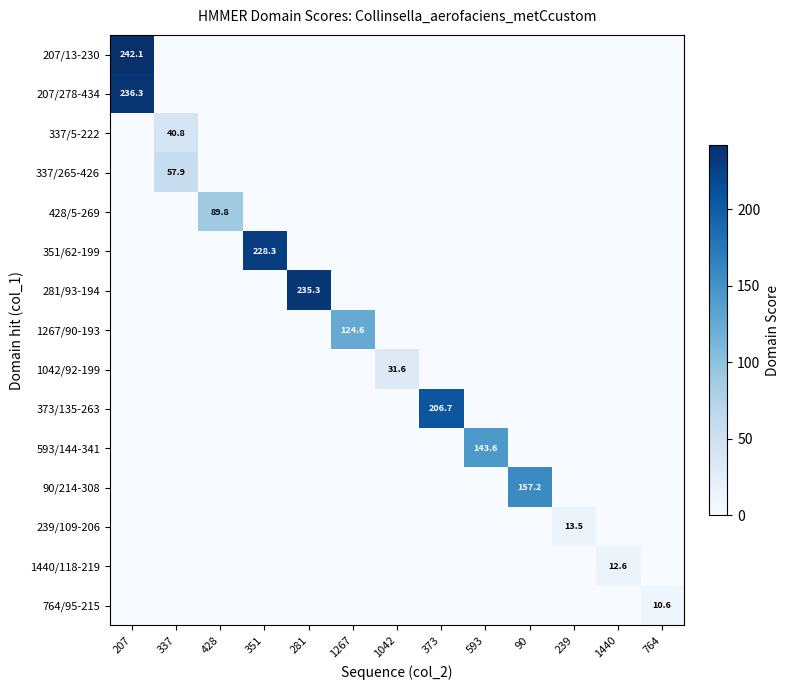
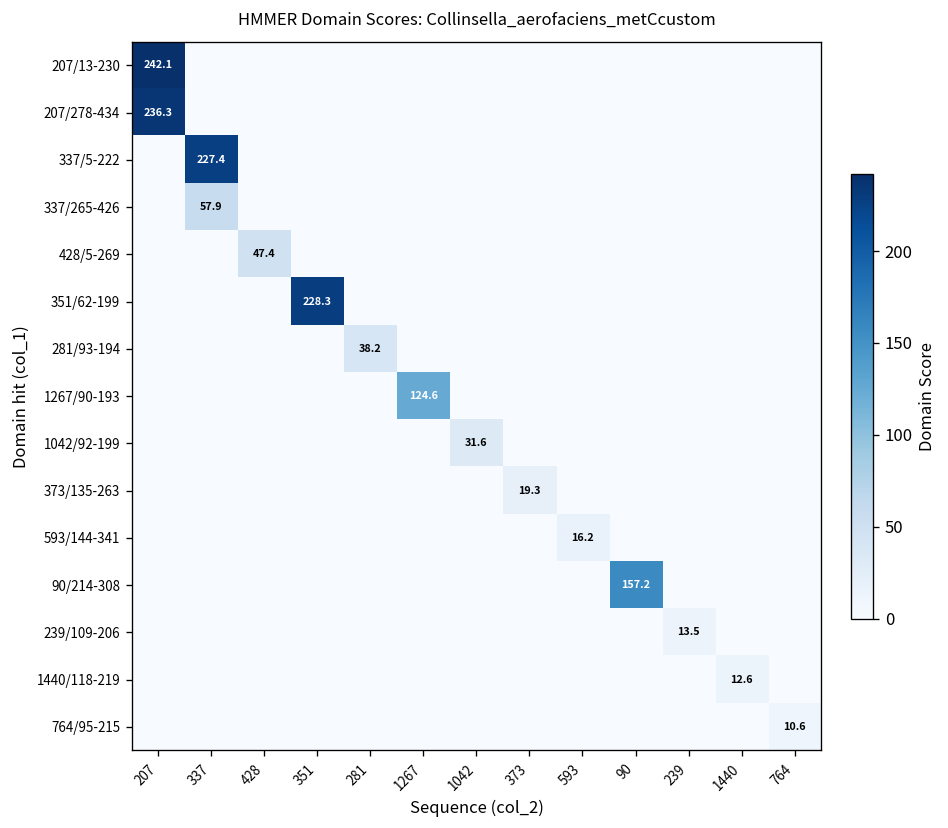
  {
    "207/13-230": {
      "207": 242.1
    },
    "207/278-434": {
      "207": 236.3
    },
    "337/5-222": {
-     "337": 40.8
+     "337": 227.4
    },
    "337/265-426": {
      "337": 57.9
    },
    "428/5-269": {
-     "428": 89.8
+     "428": 47.4
    },
    "351/62-199": {
      "351": 228.3
    },
    "281/93-194": {
-     "281": 235.3
+     "281": 38.2
    },
    "1267/90-193": {
      "1267": 124.6
    },
    "1042/92-199": {
      "1042": 31.6
    },
    "373/135-263": {
-     "373": 206.7
+     "373": 19.3
    },
    "593/144-341": {
-     "593": 143.6
+     "593": 16.2
    },
    "90/214-308": {
      "90": 157.2
    },
    "239/109-206": {
      "239": 13.5
    },
    "1440/118-219": {
      "1440": 12.6
    },
    "764/95-215": {
      "764": 10.6
    }
  }
